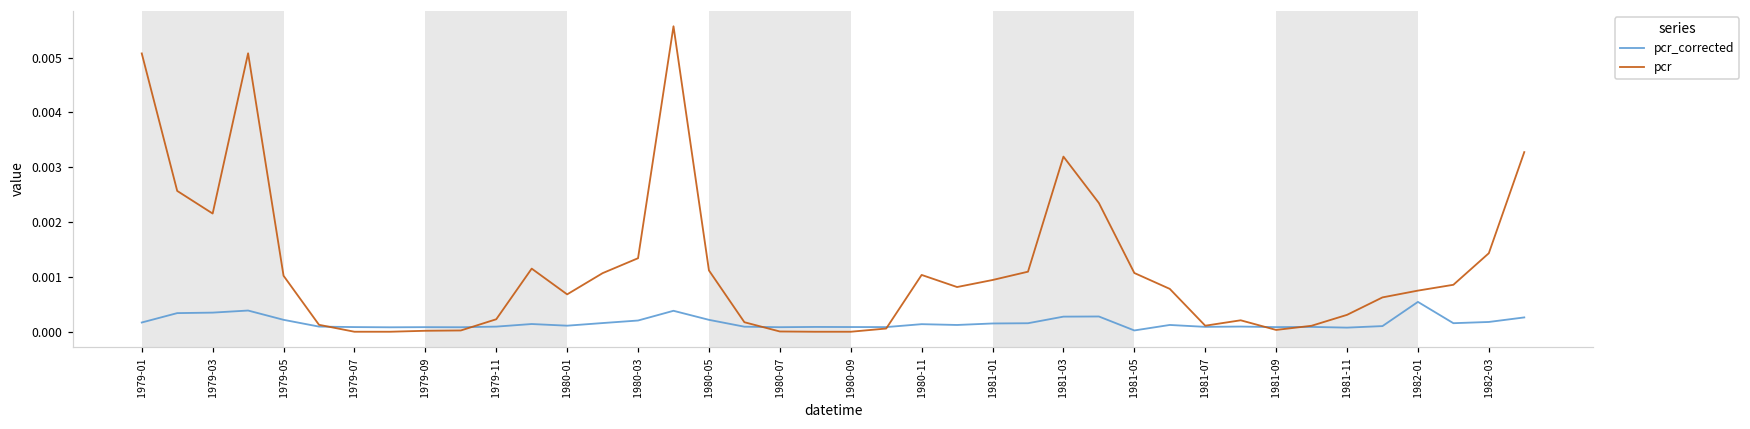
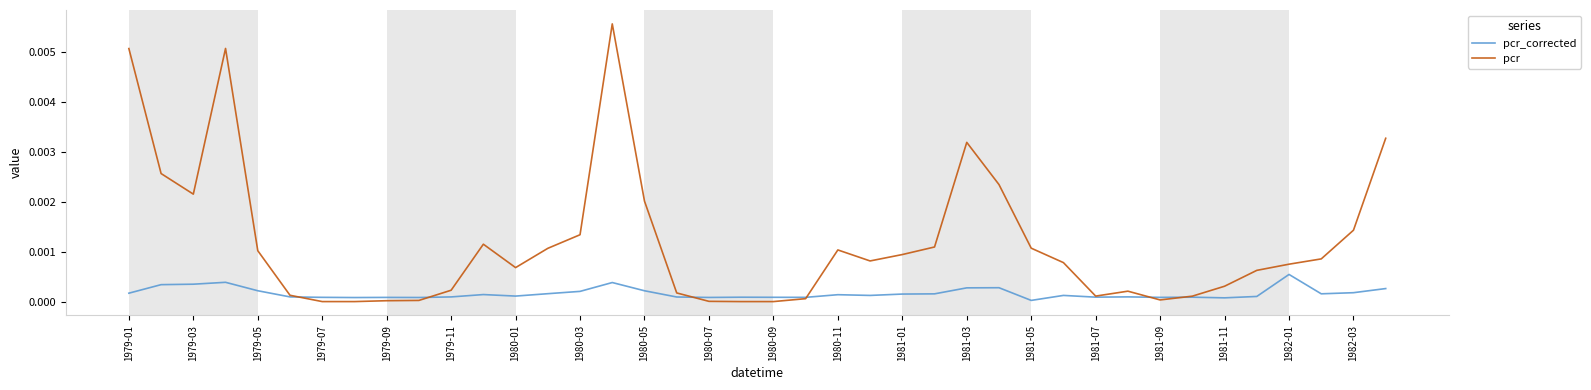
  {
    "pcr_corrected": {
      "1979-01": 0.0002,
      "1979-03": 0.0003,
      "1979-05": 0.0002,
      "1979-07": 0.0001,
      "1979-09": 0.0001,
      "1979-11": 0.0001,
      "1980-01": 0.0001,
      "1980-03": 0.0002,
      "1980-05": 0.0002,
      "1980-07": 0.0001,
      "1980-09": 0.0001,
      "1980-11": 0.0001,
      "1981-01": 0.0002,
      "1981-03": 0.0003,
      "1981-05": 0.0000,
      "1981-11": 0.0001,
      "1982-01": 0.0005,
      "1982-03": 0.0002
    },
    "pcr": {
      "1979-01": 0.0051,
      "1979-03": 0.0022,
      "1979-05": 0.0010,
      "1979-07": 0.0000,
      "1979-09": 0.0000,
      "1979-11": 0.0002,
      "1980-01": 0.0007,
      "1980-03": 0.0013,
-     "1980-05": 0.0011,
+     "1980-05": 0.0020,
      "1980-07": 0.0000,
      "1980-09": 0.0000,
      "1980-11": 0.0010,
      "1981-01": 0.0009,
      "1981-03": 0.0032,
      "1981-05": 0.0011,
      "1981-11": 0.0003,
      "1982-01": 0.0008,
      "1982-03": 0.0014
    }
  }
